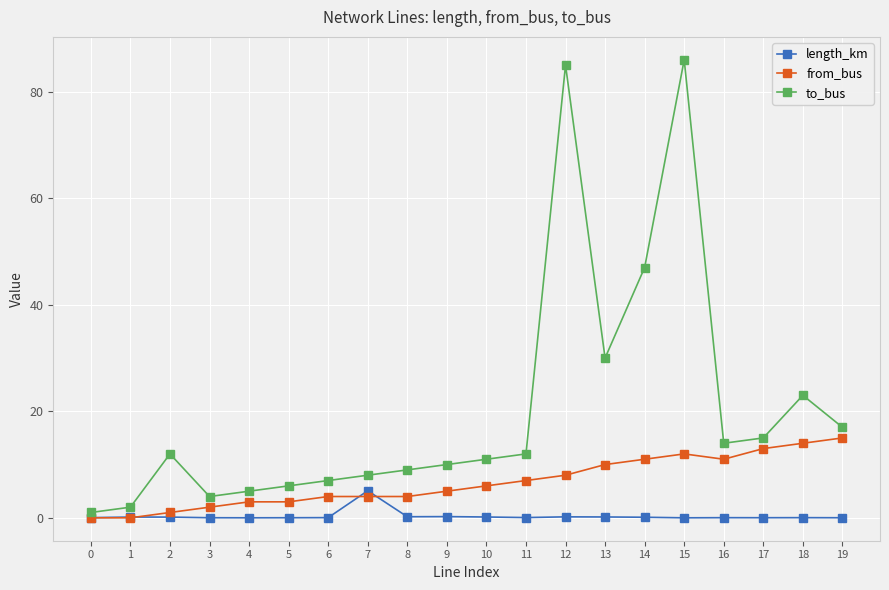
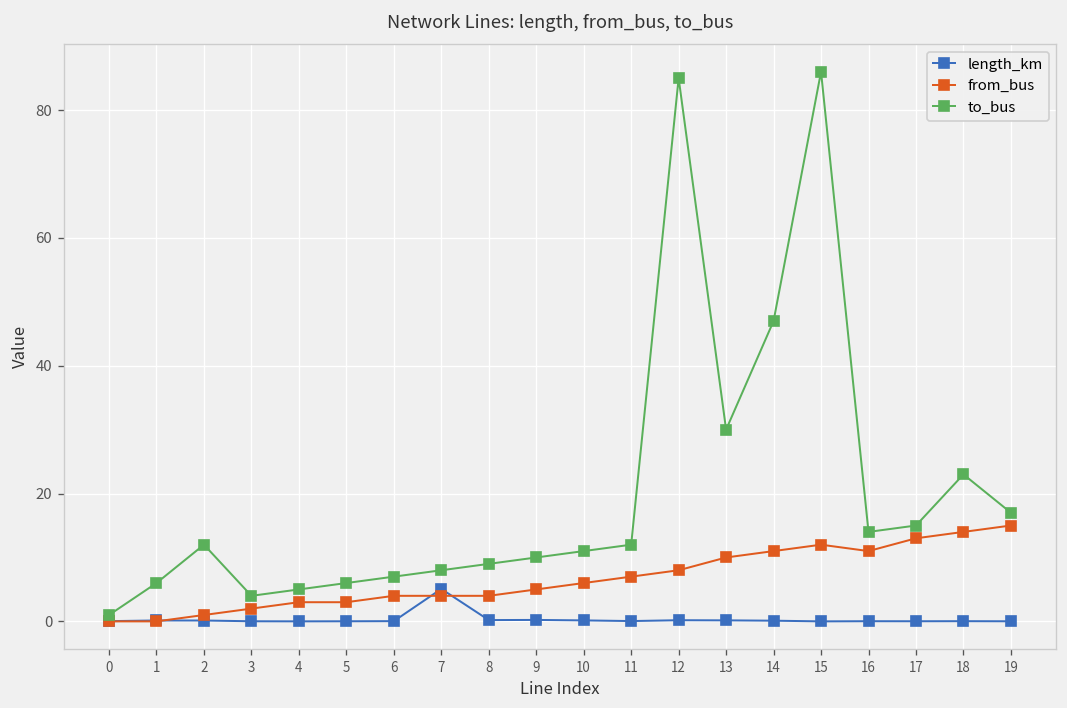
  {
    "length_km": {
      "2": 0,
      "3": 0,
      "4": 0,
      "5": 0,
      "6": 0,
      "7": 5,
      "8": 0,
      "9": 0,
      "10": 0,
      "11": 0,
      "12": 0,
      "13": 0,
      "14": 0,
      "15": 0,
      "16": 0,
      "17": 0,
      "18": 0,
      "19": 0
    },
    "from_bus": {
      "2": 1,
      "3": 2,
      "4": 3,
      "5": 3,
      "6": 4,
      "7": 4,
      "8": 4,
      "9": 5,
      "10": 6,
      "11": 7,
      "12": 8,
      "13": 10,
      "14": 11,
      "15": 12,
      "16": 11,
      "17": 13,
      "18": 14,
      "19": 15
    },
    "to_bus": {
      "0": 1,
-     "1": 2,
+     "1": 6,
      "2": 12,
      "3": 4,
      "4": 5,
      "5": 6,
      "6": 7,
      "7": 8,
      "8": 9,
      "9": 10,
      "10": 11,
      "11": 12,
      "12": 85,
      "13": 30,
      "14": 47,
      "15": 86,
      "16": 14,
      "17": 15,
      "18": 23,
      "19": 17
    }
  }
